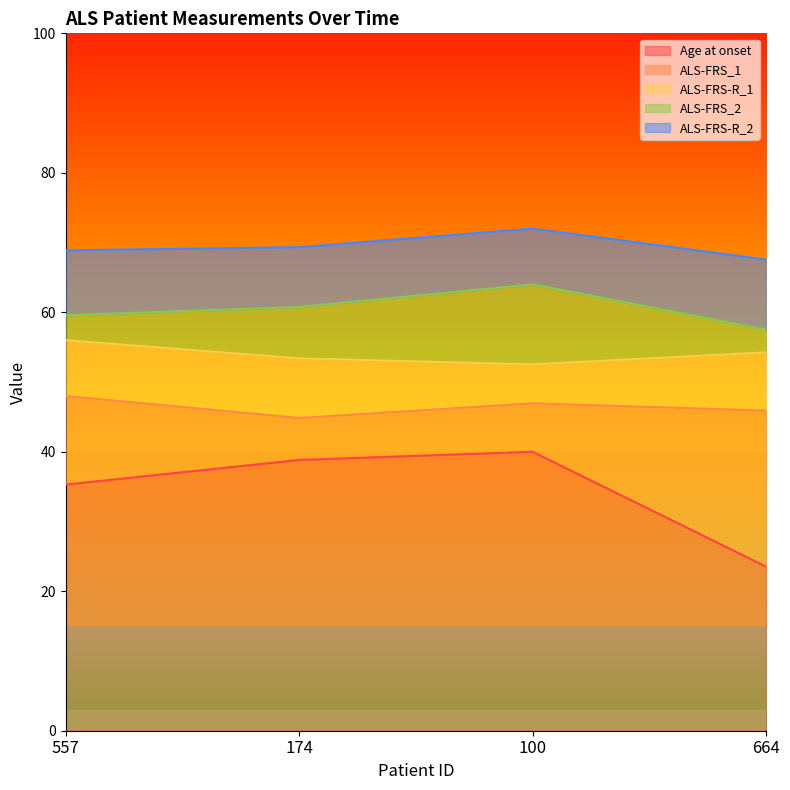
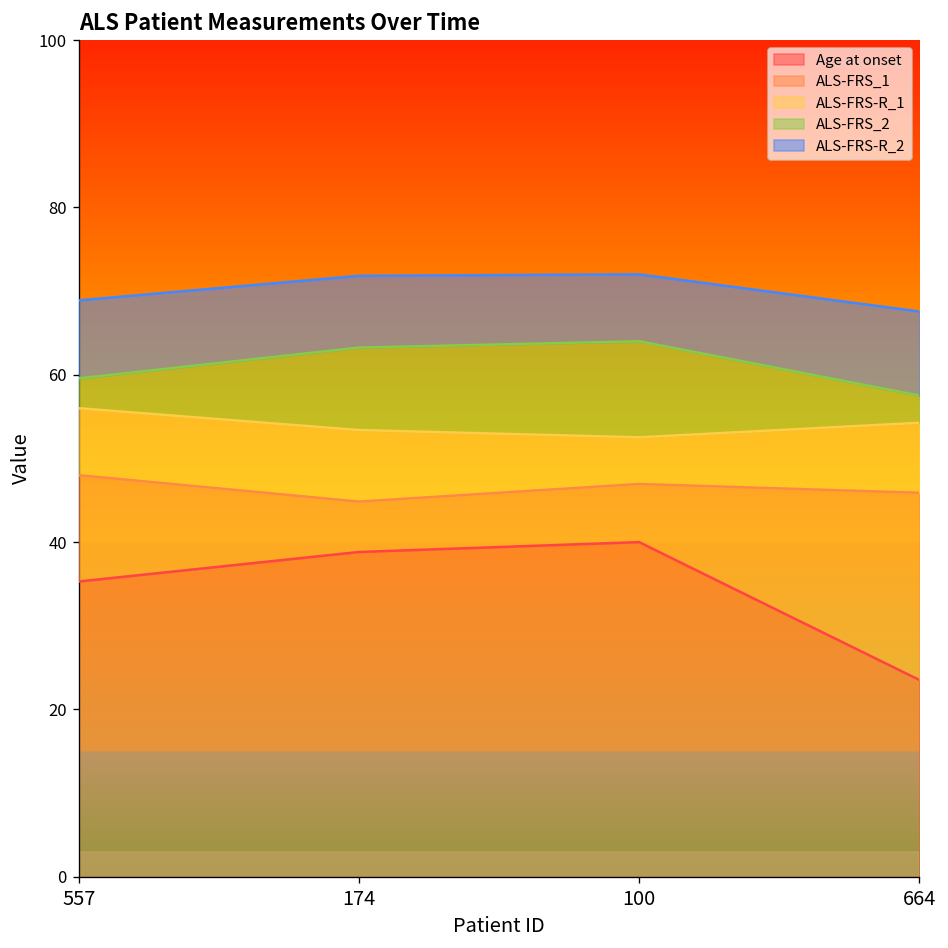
  {
    "ALS-FRS_2": {
      "557": 60,
-     "174": 61,
+     "174": 63,
      "100": 64,
      "664": 58
    },
    "ALS-FRS-R_2": {
      "557": 69,
-     "174": 69,
+     "174": 72,
      "100": 72,
      "664": 68
    }
  }
